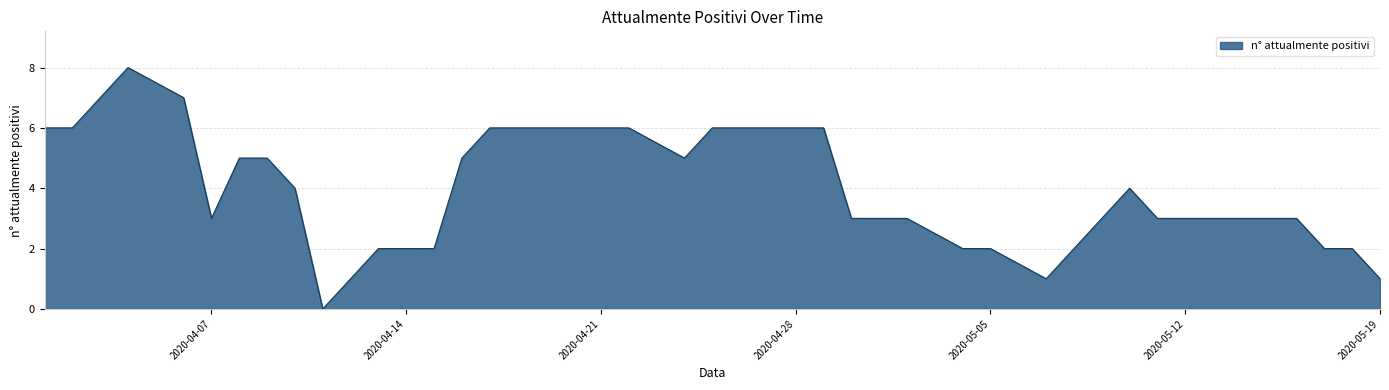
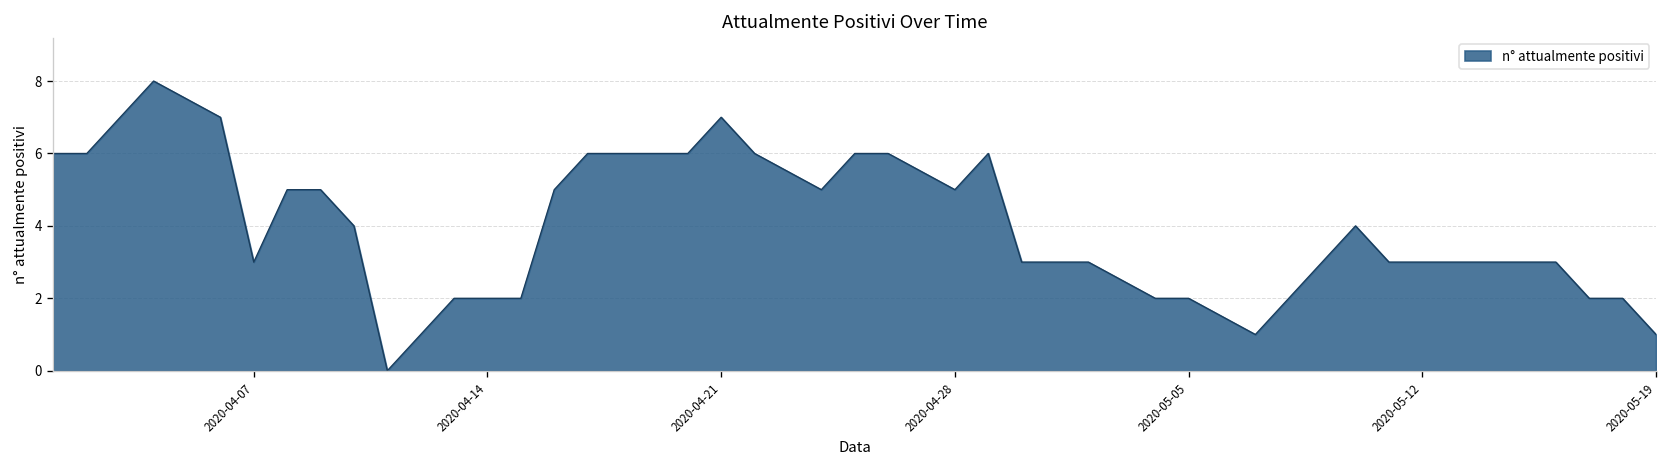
  {
    "2020-04-07": 3,
    "2020-04-14": 2,
-   "2020-04-21": 6,
-   "2020-04-28": 6,
+   "2020-04-21": 7,
+   "2020-04-28": 5,
    "2020-05-05": 2,
    "2020-05-12": 3,
    "2020-05-19": 1
  }
